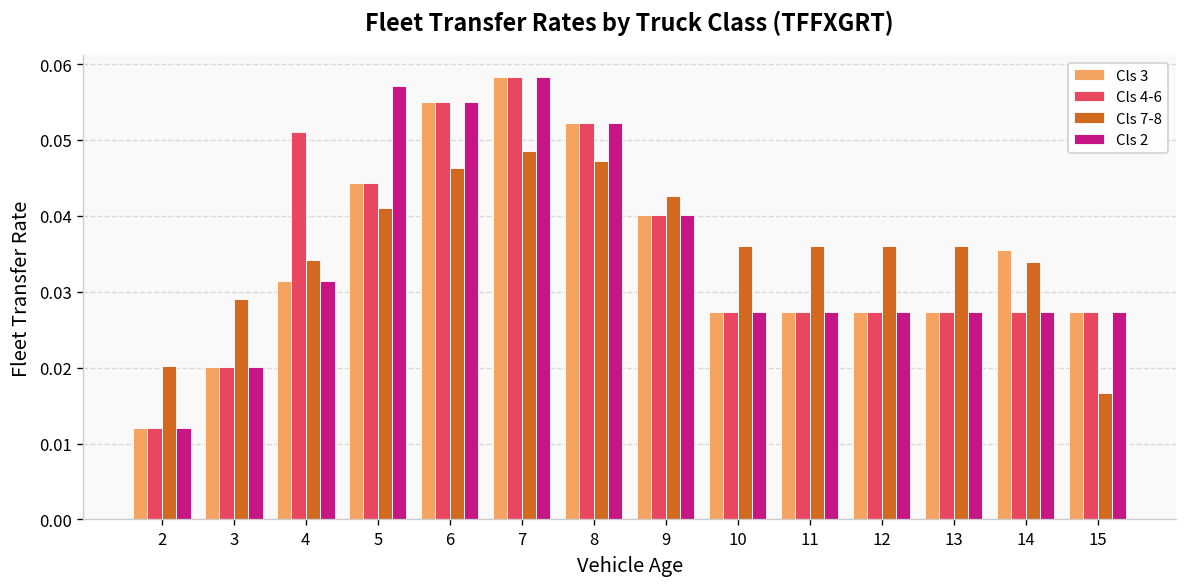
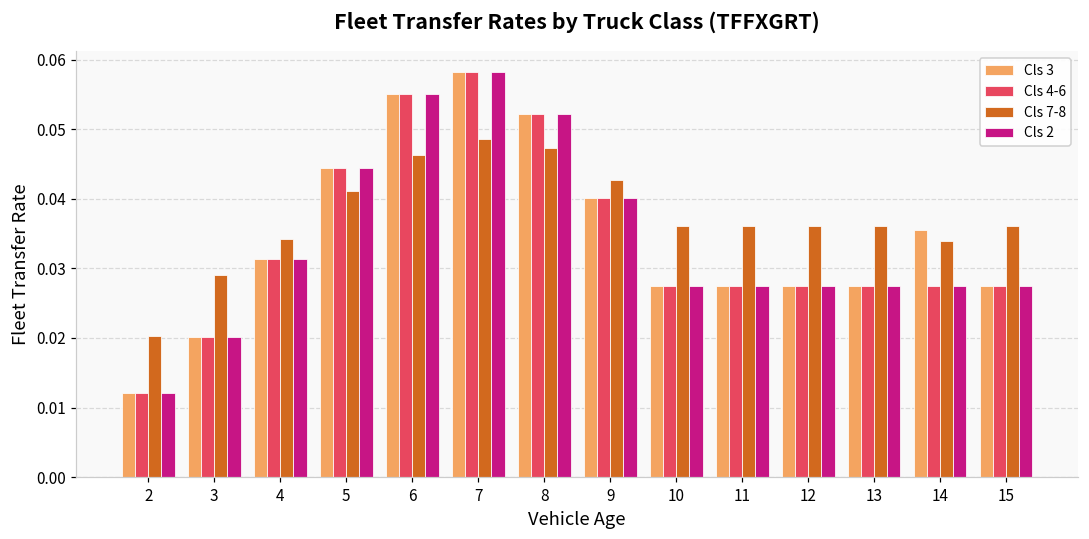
  {
    "Cls 3": {
      "2": 0.012,
      "3": 0.020,
      "4": 0.031,
      "5": 0.044,
      "6": 0.055,
      "7": 0.058,
      "8": 0.052,
      "9": 0.040,
      "10": 0.027,
      "11": 0.027,
      "12": 0.027,
      "13": 0.027,
      "14": 0.036,
      "15": 0.027
    },
    "Cls 4-6": {
      "2": 0.012,
      "3": 0.020,
-     "4": 0.051,
+     "4": 0.031,
      "5": 0.044,
      "6": 0.055,
      "7": 0.058,
      "8": 0.052,
      "9": 0.040,
      "10": 0.027,
      "11": 0.027,
      "12": 0.027,
      "13": 0.027,
      "14": 0.027,
      "15": 0.027
    },
    "Cls 7-8": {
      "2": 0.020,
      "3": 0.029,
      "4": 0.034,
      "5": 0.041,
      "6": 0.046,
      "7": 0.049,
      "8": 0.047,
      "9": 0.043,
      "10": 0.036,
      "11": 0.036,
      "12": 0.036,
      "13": 0.036,
      "14": 0.034,
-     "15": 0.017
+     "15": 0.036
    },
    "Cls 2": {
      "2": 0.012,
      "3": 0.020,
      "4": 0.031,
-     "5": 0.057,
+     "5": 0.044,
      "6": 0.055,
      "7": 0.058,
      "8": 0.052,
      "9": 0.040,
      "10": 0.027,
      "11": 0.027,
      "12": 0.027,
      "13": 0.027,
      "14": 0.027,
      "15": 0.027
    }
  }
